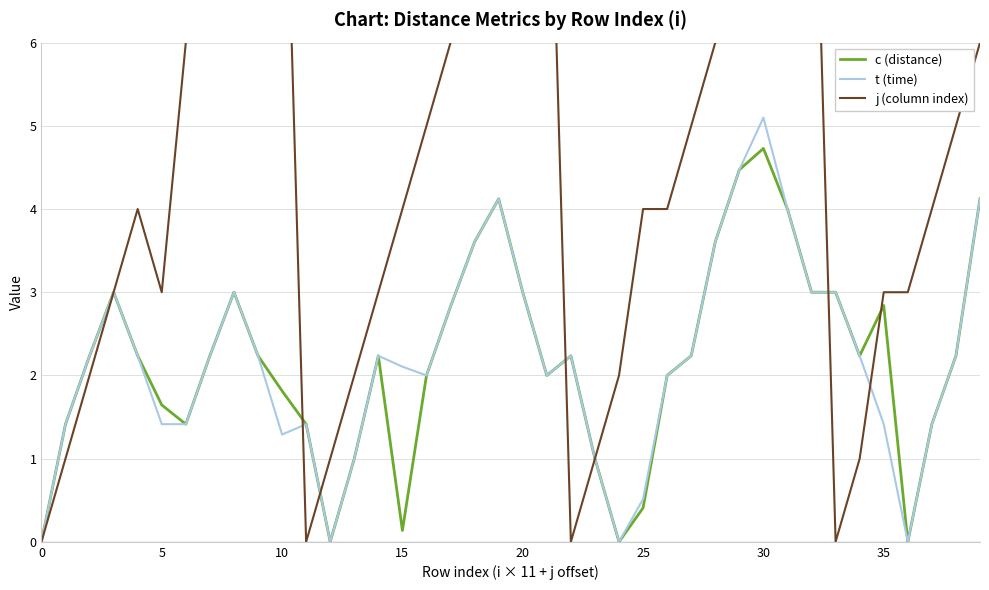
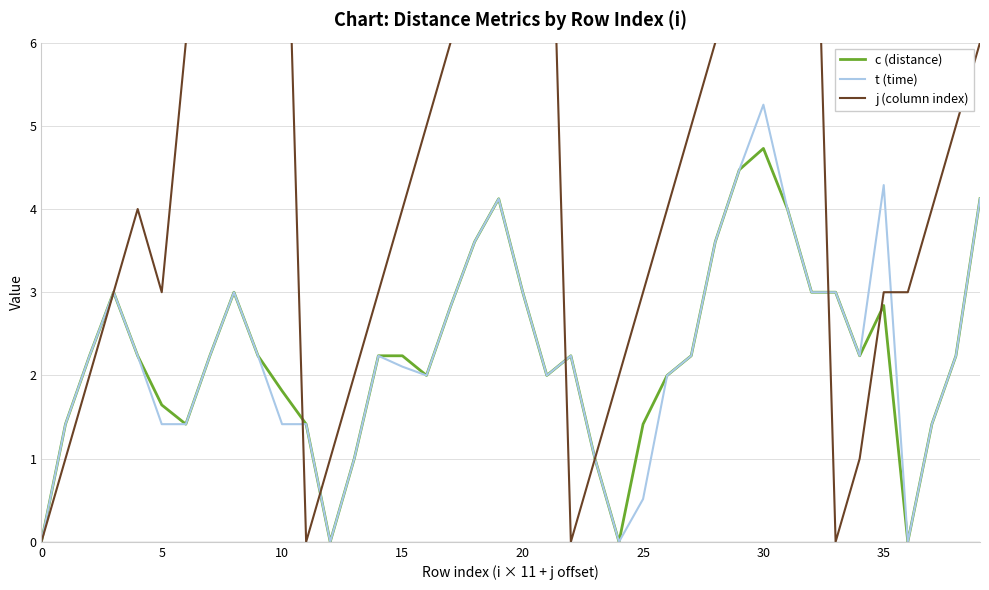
  {
    "c (distance)": {
      "5": 1.6,
      "10": 1.8,
-     "15": 0.1,
-     "25": 0.4,
+     "15": 2.2,
+     "25": 1.4,
      "30": 4.7,
      "35": 2.8
    },
    "t (time)": {
      "5": 1.4,
-     "10": 1.3,
+     "10": 1.4,
      "15": 2.1,
      "25": 0.5,
-     "30": 5.1,
-     "35": 1.4
+     "30": 5.3,
+     "35": 4.3
    },
    "j (column index)": {
      "5": 3,
      "15": 4,
-     "25": 4,
+     "25": 3,
      "35": 3
    }
  }
